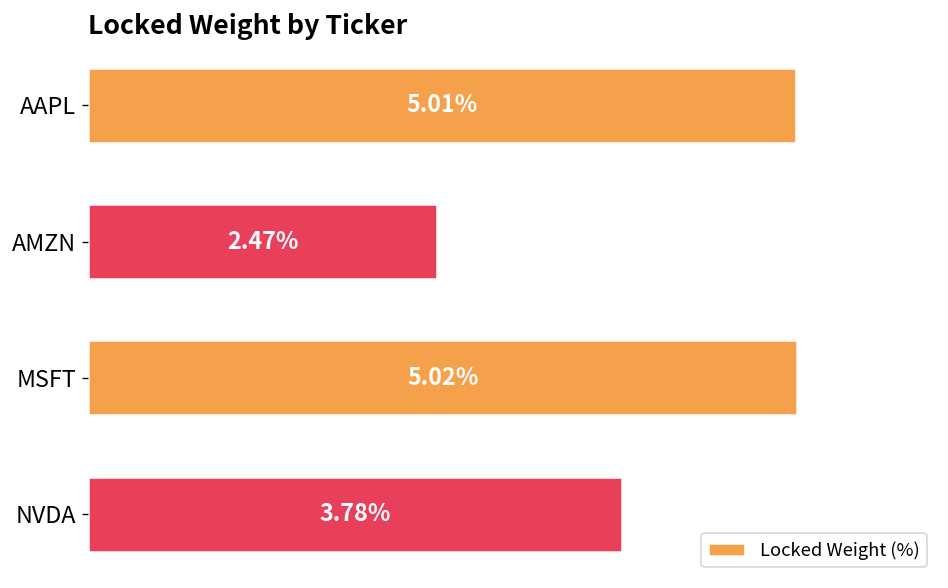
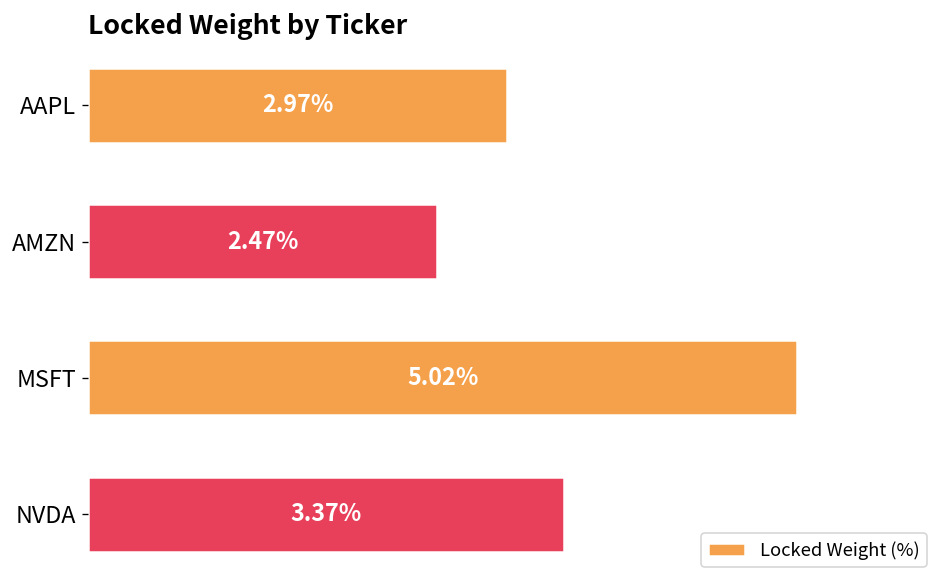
  {
-   "AAPL": "5.01%",
+   "AAPL": "2.97%",
    "AMZN": "2.47%",
    "MSFT": "5.02%",
-   "NVDA": "3.78%"
+   "NVDA": "3.37%"
  }
